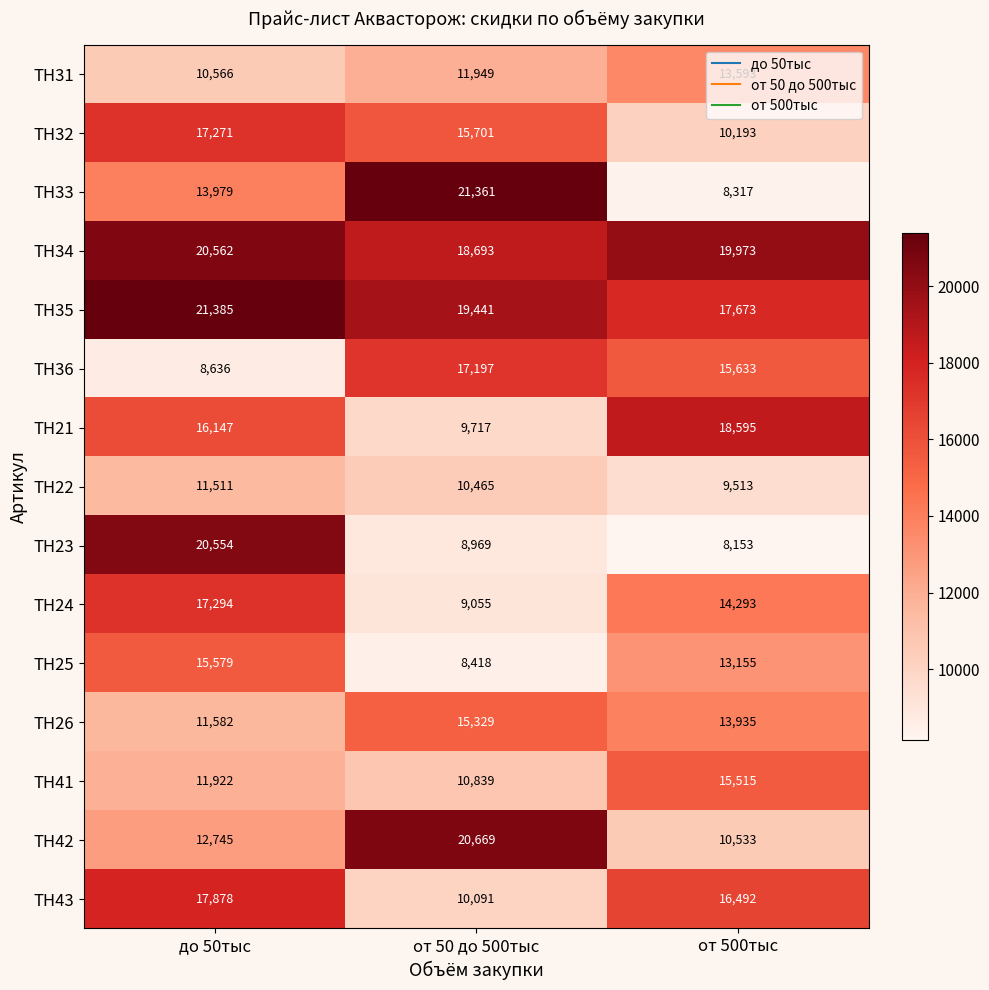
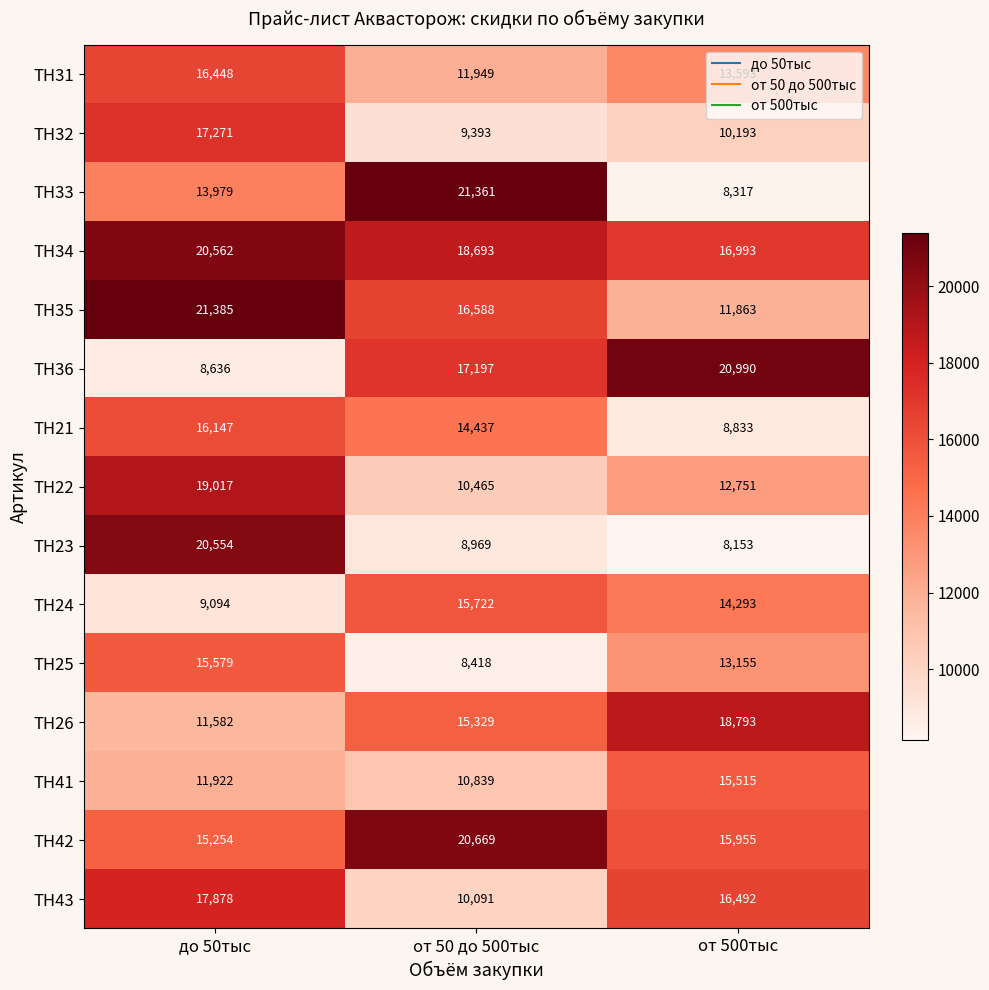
  {
    "ТН31": {
-     "до 50тыс": "10,566",
+     "до 50тыс": "16,448",
      "от 50 до 500тыс": "11,949"
    },
    "ТН32": {
      "до 50тыс": "17,271",
-     "от 50 до 500тыс": "15,701",
+     "от 50 до 500тыс": "9,393",
      "от 500тыс": "10,193"
    },
    "ТН33": {
      "до 50тыс": "13,979",
      "от 50 до 500тыс": "21,361",
      "от 500тыс": "8,317"
    },
    "ТН34": {
      "до 50тыс": "20,562",
      "от 50 до 500тыс": "18,693",
-     "от 500тыс": "19,973"
+     "от 500тыс": "16,993"
    },
    "ТН35": {
      "до 50тыс": "21,385",
-     "от 50 до 500тыс": "19,441",
-     "от 500тыс": "17,673"
+     "от 50 до 500тыс": "16,588",
+     "от 500тыс": "11,863"
    },
    "ТН36": {
      "до 50тыс": "8,636",
      "от 50 до 500тыс": "17,197",
-     "от 500тыс": "15,633"
+     "от 500тыс": "20,990"
    },
    "ТН21": {
      "до 50тыс": "16,147",
-     "от 50 до 500тыс": "9,717",
-     "от 500тыс": "18,595"
+     "от 50 до 500тыс": "14,437",
+     "от 500тыс": "8,833"
    },
    "ТН22": {
-     "до 50тыс": "11,511",
+     "до 50тыс": "19,017",
      "от 50 до 500тыс": "10,465",
-     "от 500тыс": "9,513"
+     "от 500тыс": "12,751"
    },
    "ТН23": {
      "до 50тыс": "20,554",
      "от 50 до 500тыс": "8,969",
      "от 500тыс": "8,153"
    },
    "ТН24": {
-     "до 50тыс": "17,294",
-     "от 50 до 500тыс": "9,055",
+     "до 50тыс": "9,094",
+     "от 50 до 500тыс": "15,722",
      "от 500тыс": "14,293"
    },
    "ТН25": {
      "до 50тыс": "15,579",
      "от 50 до 500тыс": "8,418",
      "от 500тыс": "13,155"
    },
    "ТН26": {
      "до 50тыс": "11,582",
      "от 50 до 500тыс": "15,329",
-     "от 500тыс": "13,935"
+     "от 500тыс": "18,793"
    },
    "ТН41": {
      "до 50тыс": "11,922",
      "от 50 до 500тыс": "10,839",
      "от 500тыс": "15,515"
    },
    "ТН42": {
-     "до 50тыс": "12,745",
+     "до 50тыс": "15,254",
      "от 50 до 500тыс": "20,669",
-     "от 500тыс": "10,533"
+     "от 500тыс": "15,955"
    },
    "ТН43": {
      "до 50тыс": "17,878",
      "от 50 до 500тыс": "10,091",
      "от 500тыс": "16,492"
    }
  }
